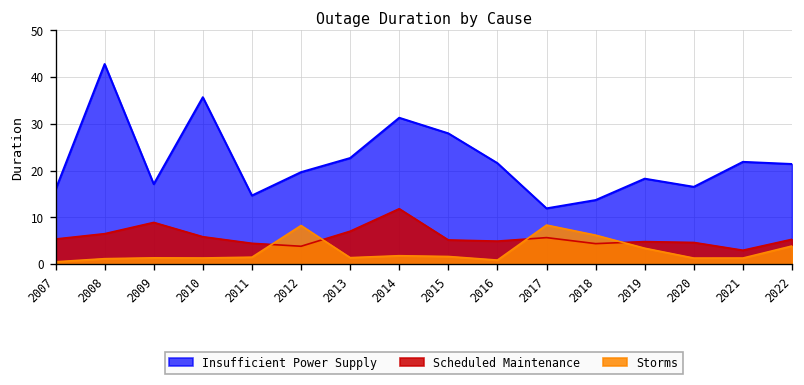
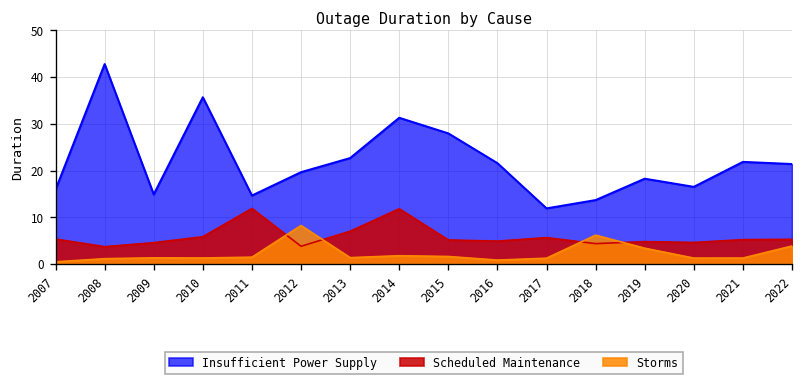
  {
    "Insufficient Power Supply": {
      "2007": 16,
      "2008": 43,
-     "2009": 17,
+     "2009": 15,
      "2010": 36,
      "2011": 15,
      "2012": 20,
      "2013": 23,
      "2014": 31,
      "2015": 28,
      "2016": 22,
      "2017": 12,
      "2018": 14,
      "2019": 18,
      "2020": 17,
      "2021": 22,
      "2022": 21
    },
    "Scheduled Maintenance": {
      "2007": 5,
-     "2008": 6,
-     "2009": 9,
+     "2008": 4,
+     "2009": 5,
      "2010": 6,
-     "2011": 4,
+     "2011": 12,
      "2012": 4,
      "2013": 7,
      "2014": 12,
      "2015": 5,
      "2016": 5,
      "2017": 6,
      "2018": 4,
      "2019": 5,
      "2020": 5,
-     "2021": 3,
+     "2021": 5,
      "2022": 5
    },
    "Storms": {
      "2007": 0,
      "2008": 1,
      "2009": 1,
      "2010": 1,
      "2011": 1,
      "2012": 8,
      "2013": 1,
      "2014": 2,
      "2015": 2,
      "2016": 1,
-     "2017": 8,
+     "2017": 1,
      "2018": 6,
      "2019": 3,
      "2020": 1,
      "2021": 1,
      "2022": 4
    }
  }
